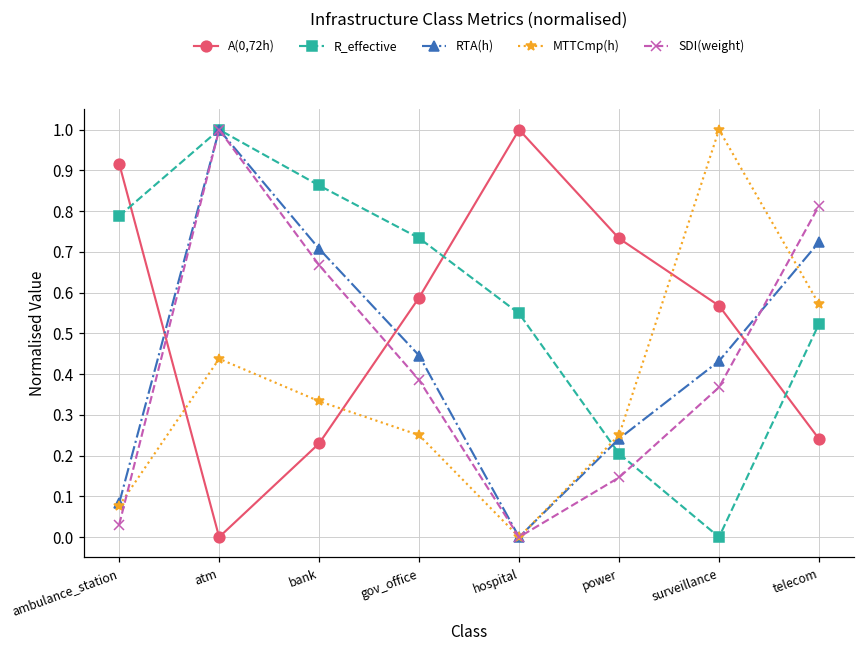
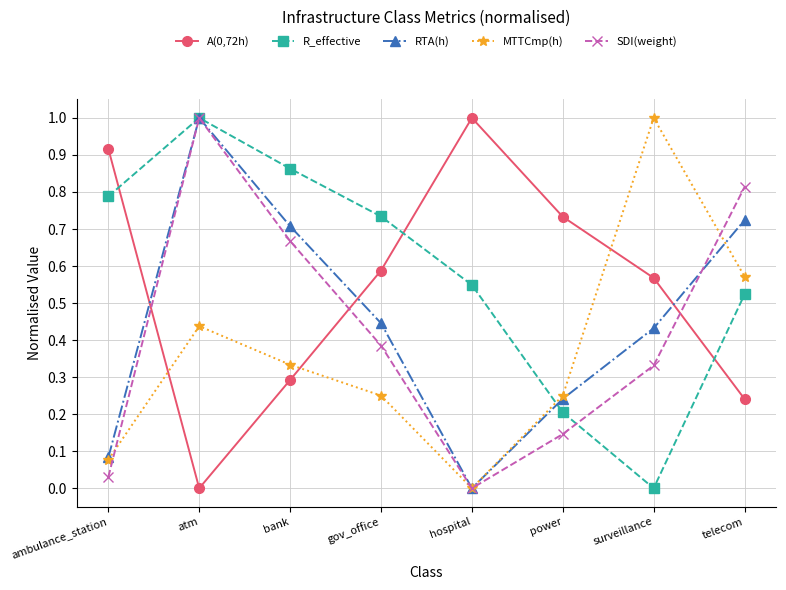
  {
    "A(0,72h)": {
      "ambulance_station": 0.92,
      "atm": 0.00,
-     "bank": 0.23,
+     "bank": 0.29,
      "gov_office": 0.59,
      "hospital": 1.00,
      "power": 0.73,
      "surveillance": 0.57,
      "telecom": 0.24
    },
    "R_effective": {
      "ambulance_station": 0.79,
      "bank": 0.86,
      "gov_office": 0.73,
      "hospital": 0.55,
      "power": 0.20,
      "surveillance": 0.00,
      "telecom": 0.52
    },
    "RTA(h)": {
      "bank": 0.71,
      "gov_office": 0.45,
      "power": 0.24,
      "surveillance": 0.43,
      "telecom": 0.72
    },
    "MTTCmp(h)": {
      "atm": 0.44,
      "bank": 0.33,
      "gov_office": 0.25,
      "power": 0.25,
      "surveillance": 1.00,
      "telecom": 0.57
    },
    "SDI(weight)": {
      "ambulance_station": 0.03,
      "bank": 0.67,
      "gov_office": 0.39,
      "power": 0.15,
-     "surveillance": 0.37,
+     "surveillance": 0.33,
      "telecom": 0.81
    }
  }
